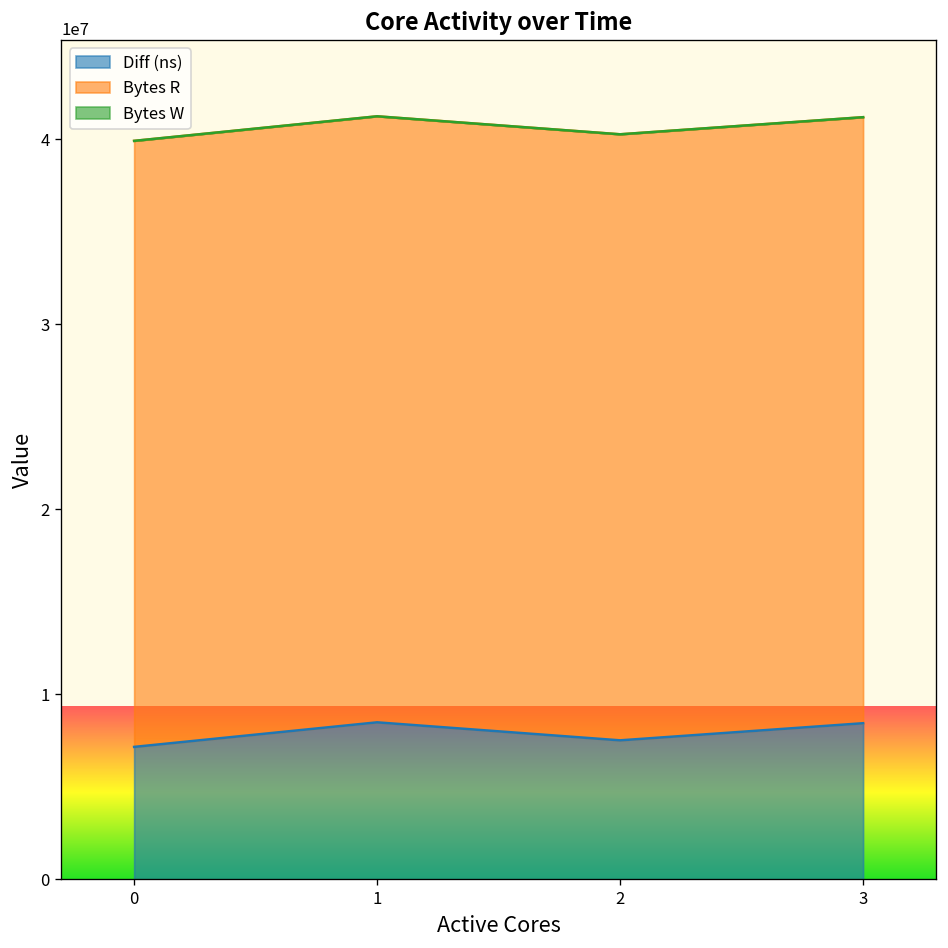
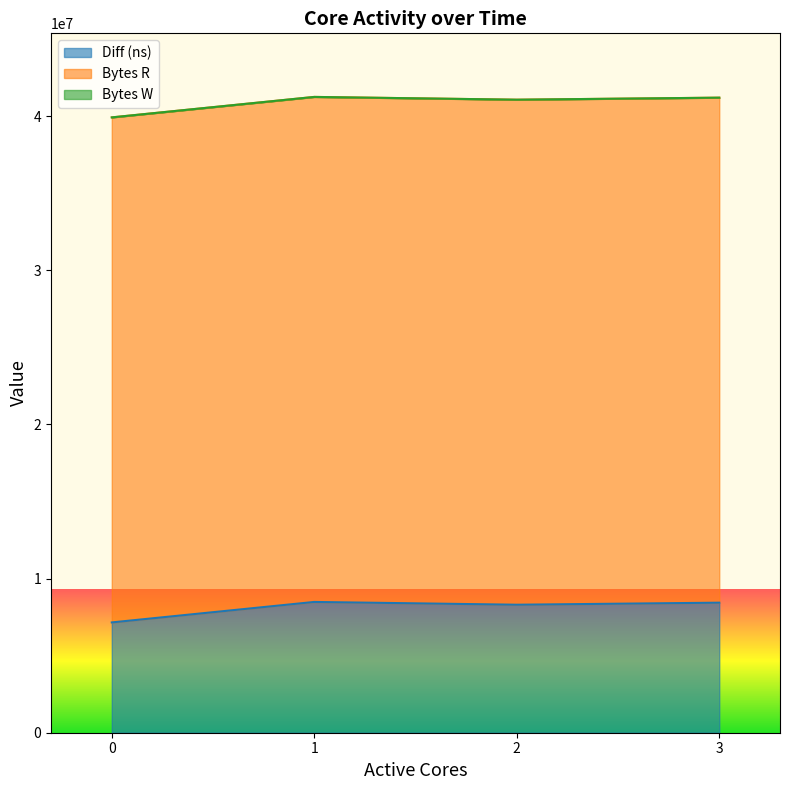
  {
    "Diff (ns)": {
      "0": 7200000,
      "1": 8500000,
-     "2": 7500000,
+     "2": 8300000,
      "3": 8400000
    }
  }
